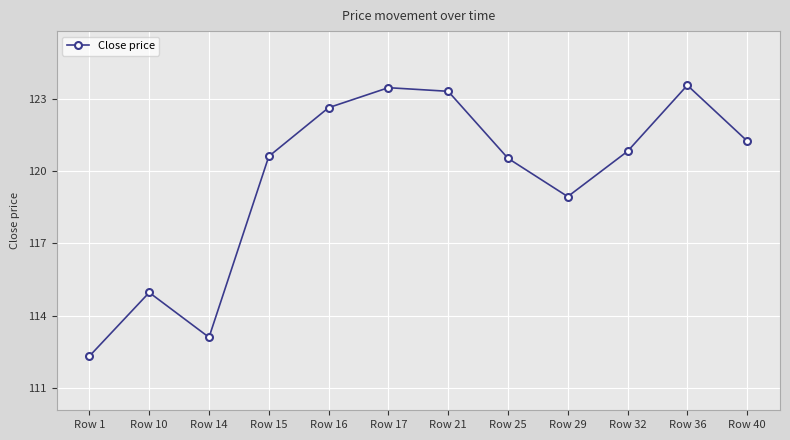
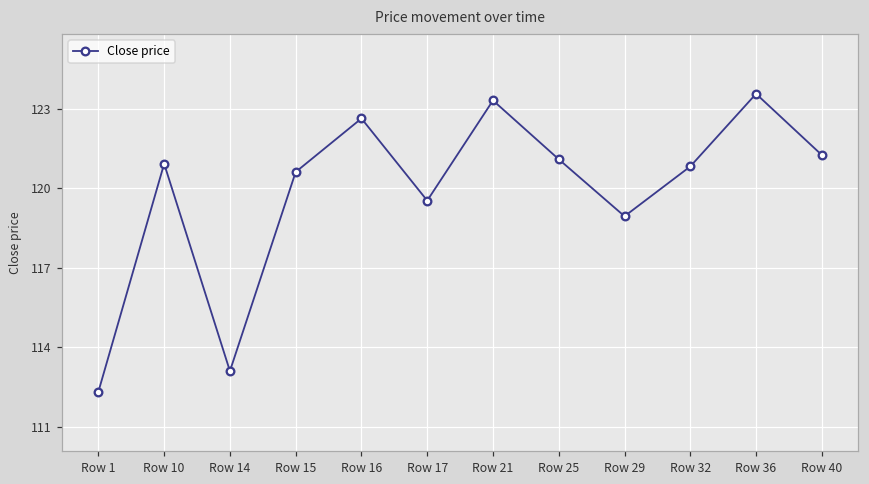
  {
    "Row 1": 112.3,
-   "Row 10": 115.0,
+   "Row 10": 120.9,
    "Row 14": 113.1,
    "Row 15": 120.6,
    "Row 16": 122.6,
-   "Row 17": 123.5,
+   "Row 17": 119.5,
    "Row 21": 123.3,
-   "Row 25": 120.5,
+   "Row 25": 121.1,
    "Row 29": 118.9,
    "Row 32": 120.8,
    "Row 36": 123.6,
    "Row 40": 121.3
  }
